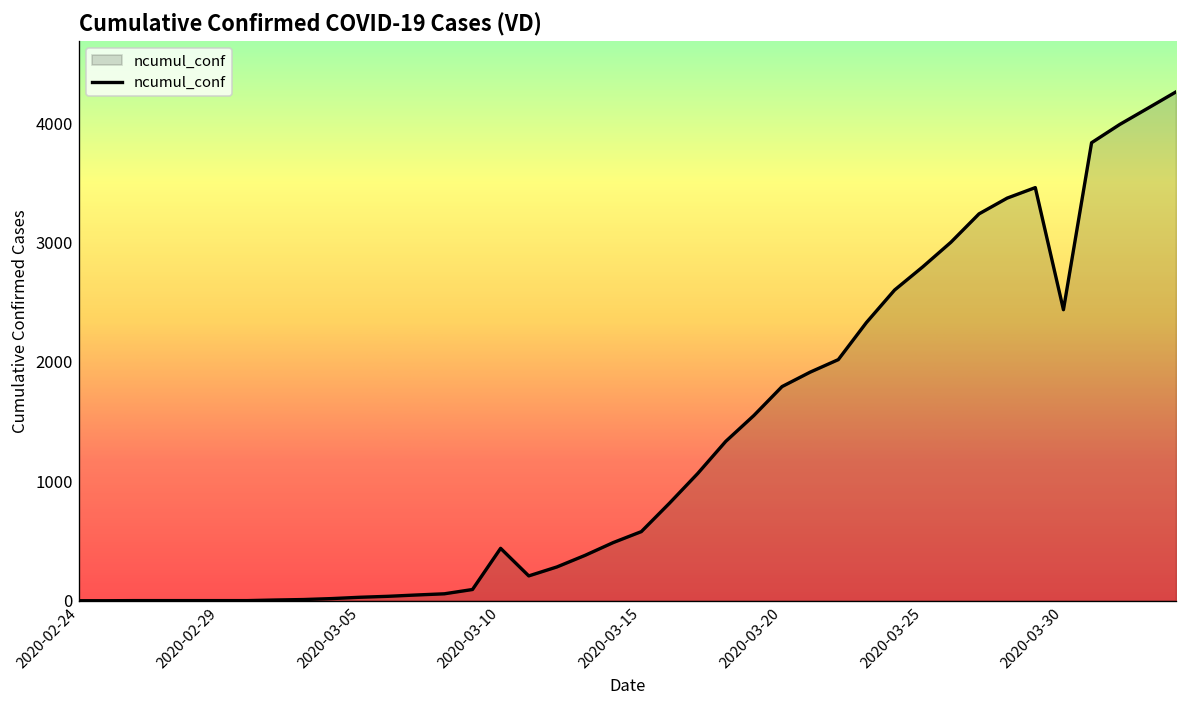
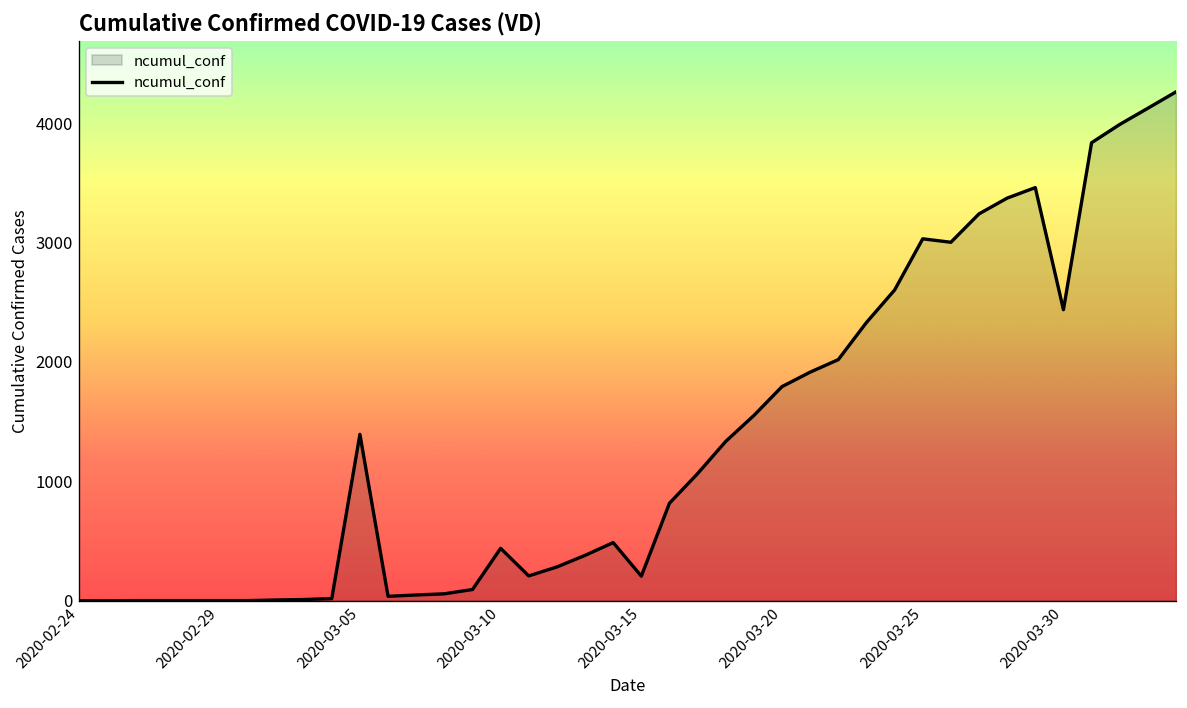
  {
    "2020-02-24": 0,
    "2020-02-29": 0,
-   "2020-03-05": 0,
+   "2020-03-05": 1400,
    "2020-03-10": 400,
-   "2020-03-15": 600,
+   "2020-03-15": 200,
    "2020-03-20": 1800,
-   "2020-03-25": 2800,
+   "2020-03-25": 3000,
    "2020-03-30": 2400
  }
